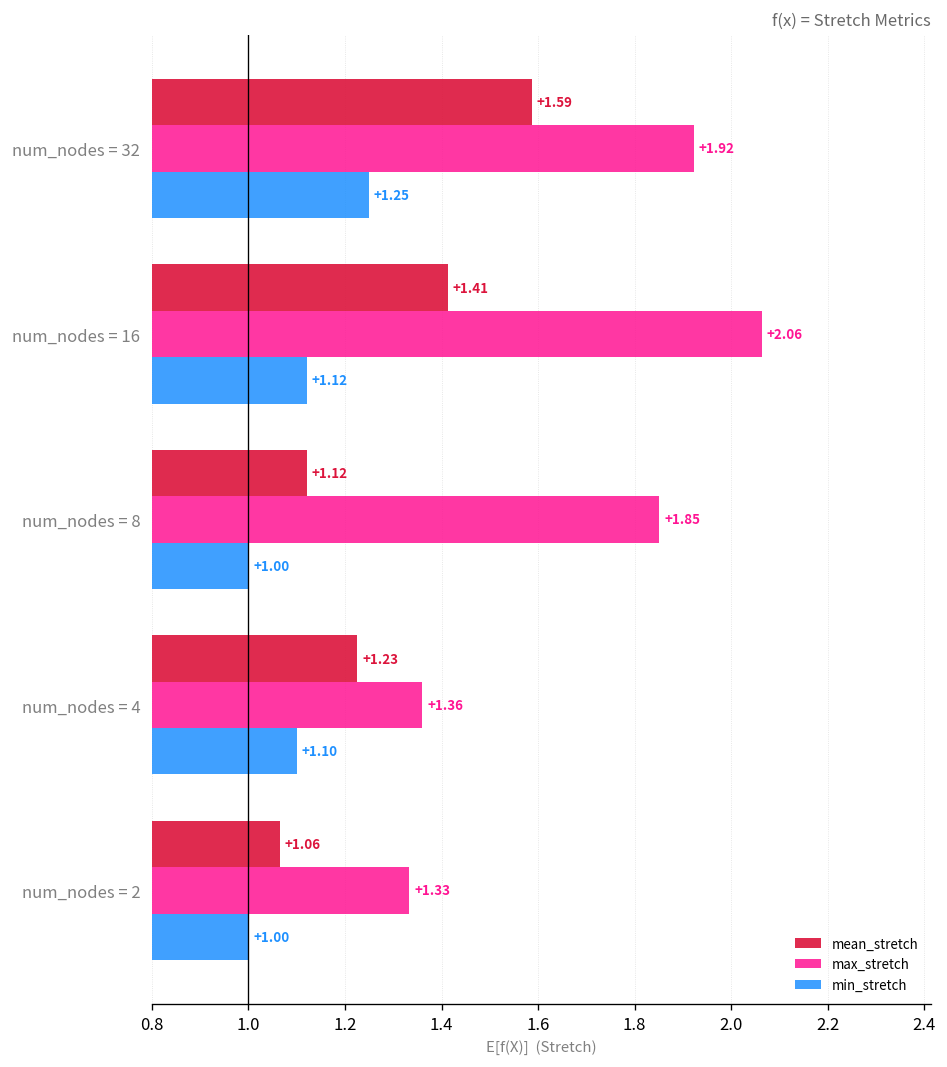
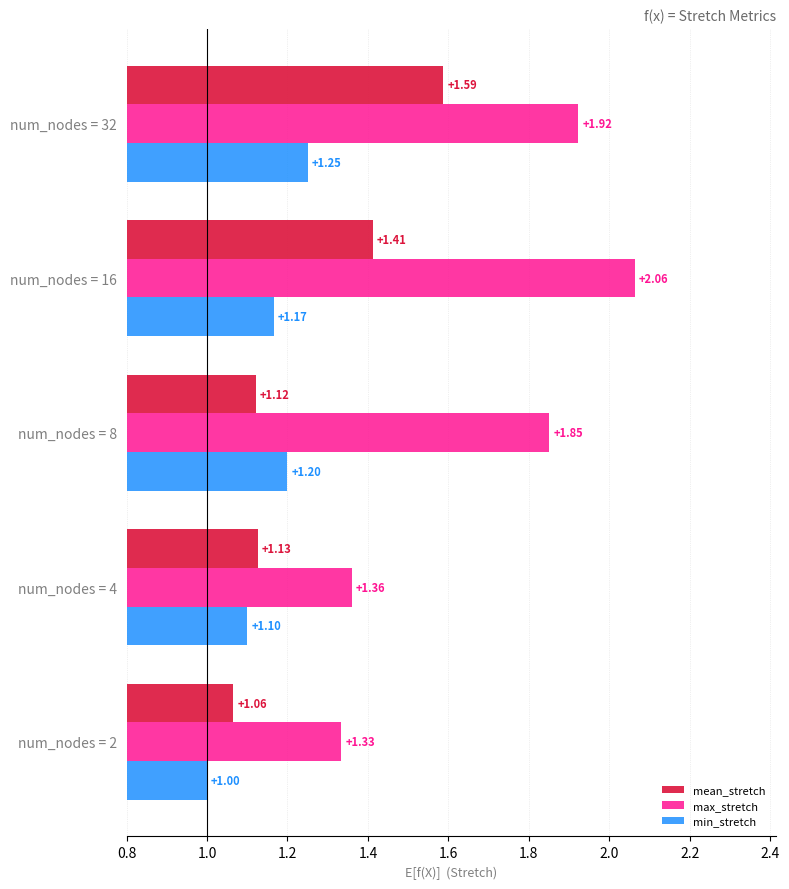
  {
    "mean_stretch": {
      "num_nodes = 32": "+1.59",
      "num_nodes = 16": "+1.41",
      "num_nodes = 8": "+1.12",
-     "num_nodes = 4": "+1.23",
+     "num_nodes = 4": "+1.13",
      "num_nodes = 2": "+1.06"
    },
    "max_stretch": {
      "num_nodes = 32": "+1.92",
      "num_nodes = 16": "+2.06",
      "num_nodes = 8": "+1.85",
      "num_nodes = 4": "+1.36",
      "num_nodes = 2": "+1.33"
    },
    "min_stretch": {
      "num_nodes = 32": "+1.25",
-     "num_nodes = 16": "+1.12",
-     "num_nodes = 8": "+1.00",
+     "num_nodes = 16": "+1.17",
+     "num_nodes = 8": "+1.20",
      "num_nodes = 4": "+1.10",
      "num_nodes = 2": "+1.00"
    }
  }
